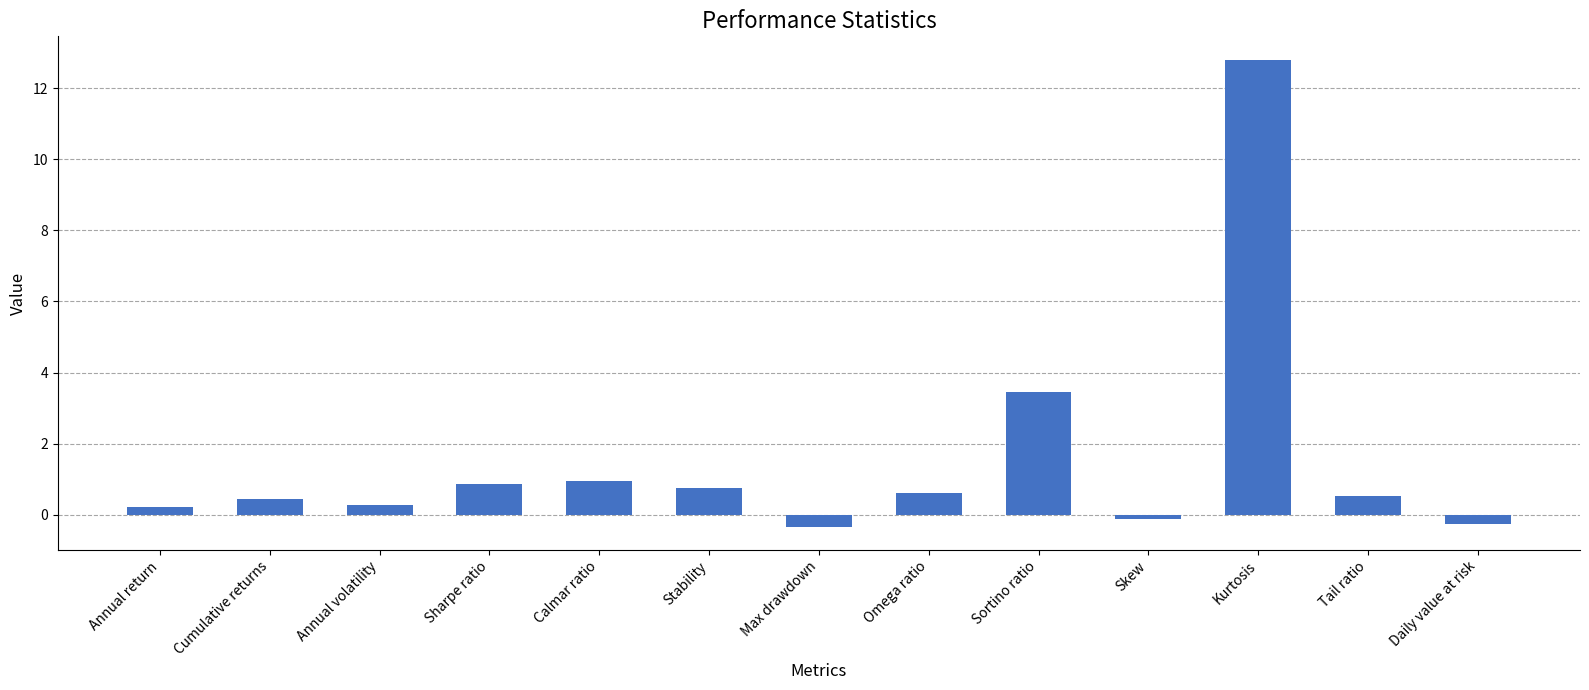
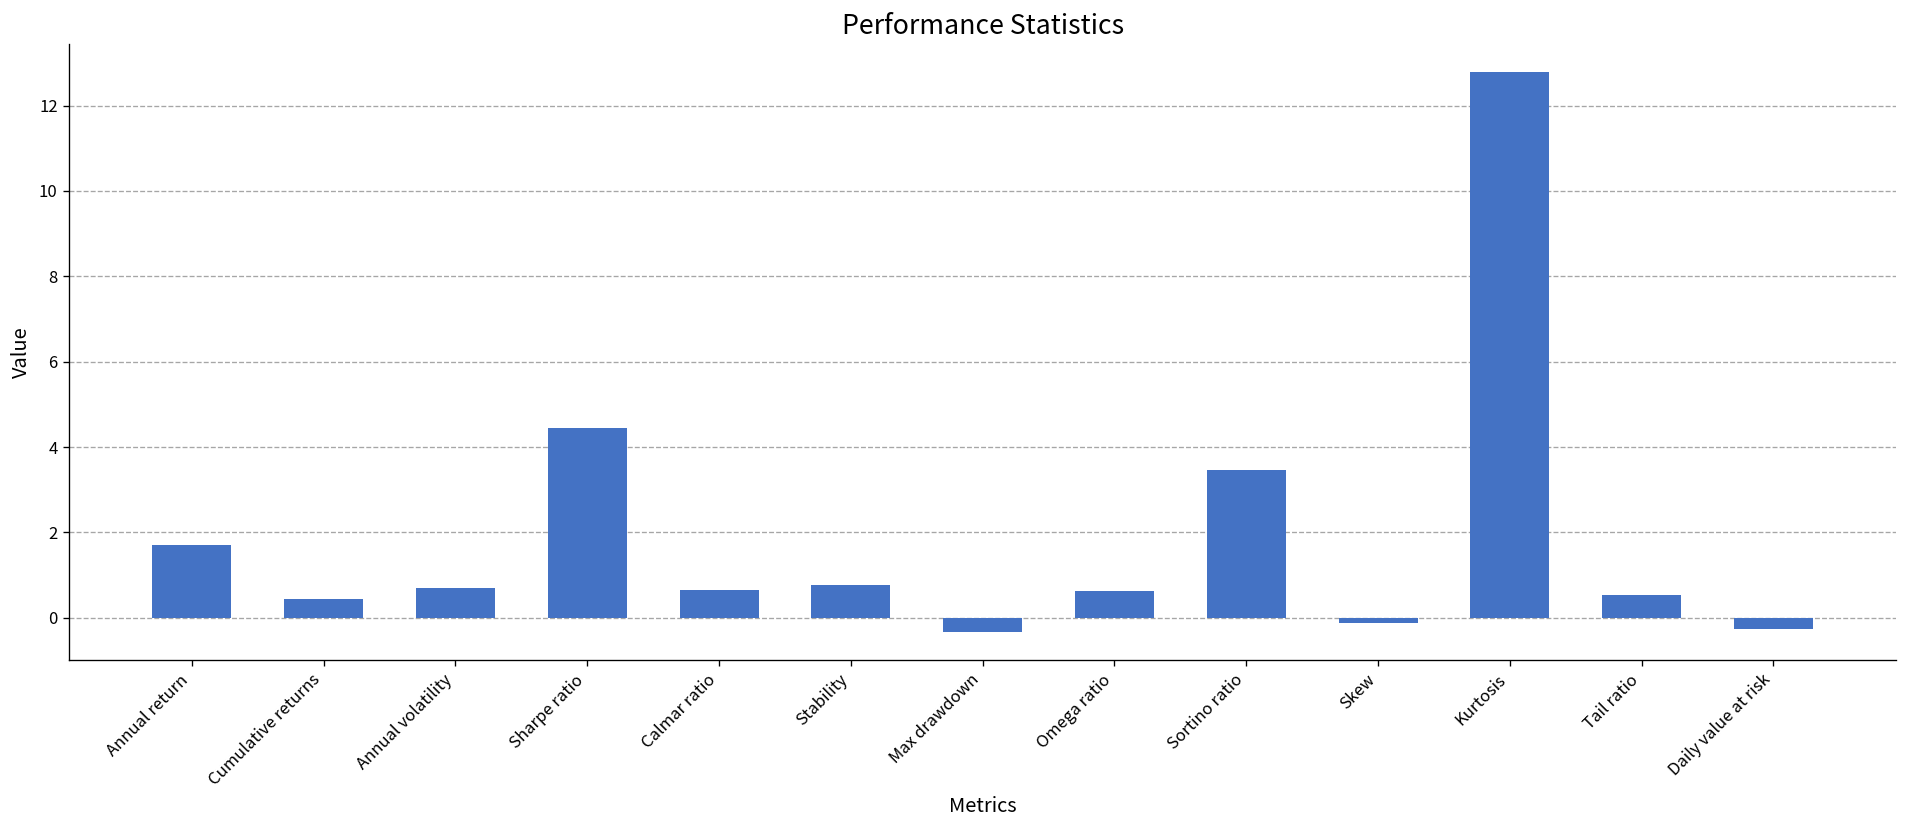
  {
-   "Annual return": 0.2,
+   "Annual return": 1.7,
    "Cumulative returns": 0.4,
-   "Annual volatility": 0.3,
-   "Sharpe ratio": 0.9,
-   "Calmar ratio": 0.9,
+   "Annual volatility": 0.7,
+   "Sharpe ratio": 4.5,
+   "Calmar ratio": 0.6,
    "Stability": 0.8,
    "Max drawdown": -0.3,
    "Omega ratio": 0.6,
    "Sortino ratio": 3.5,
    "Skew": -0.1,
    "Kurtosis": 12.8,
    "Tail ratio": 0.5,
    "Daily value at risk": -0.3
  }
